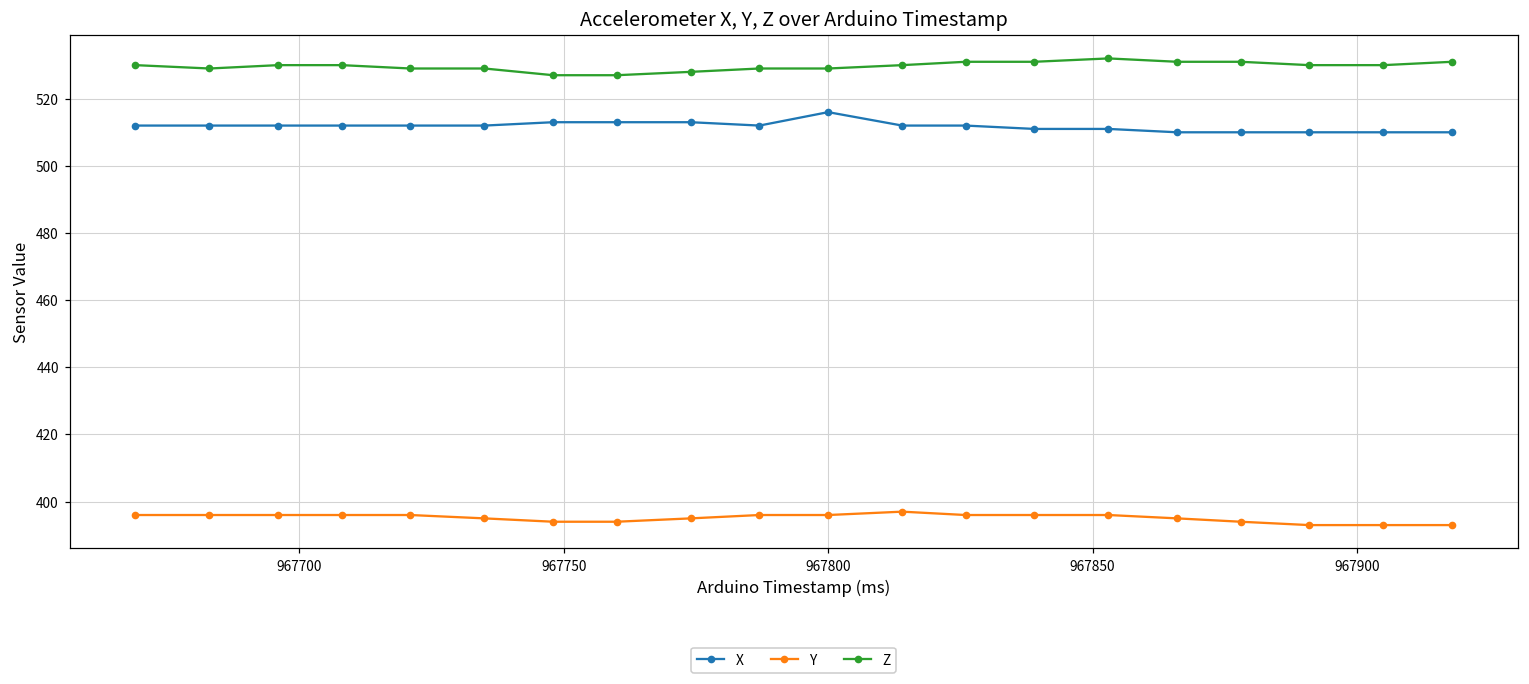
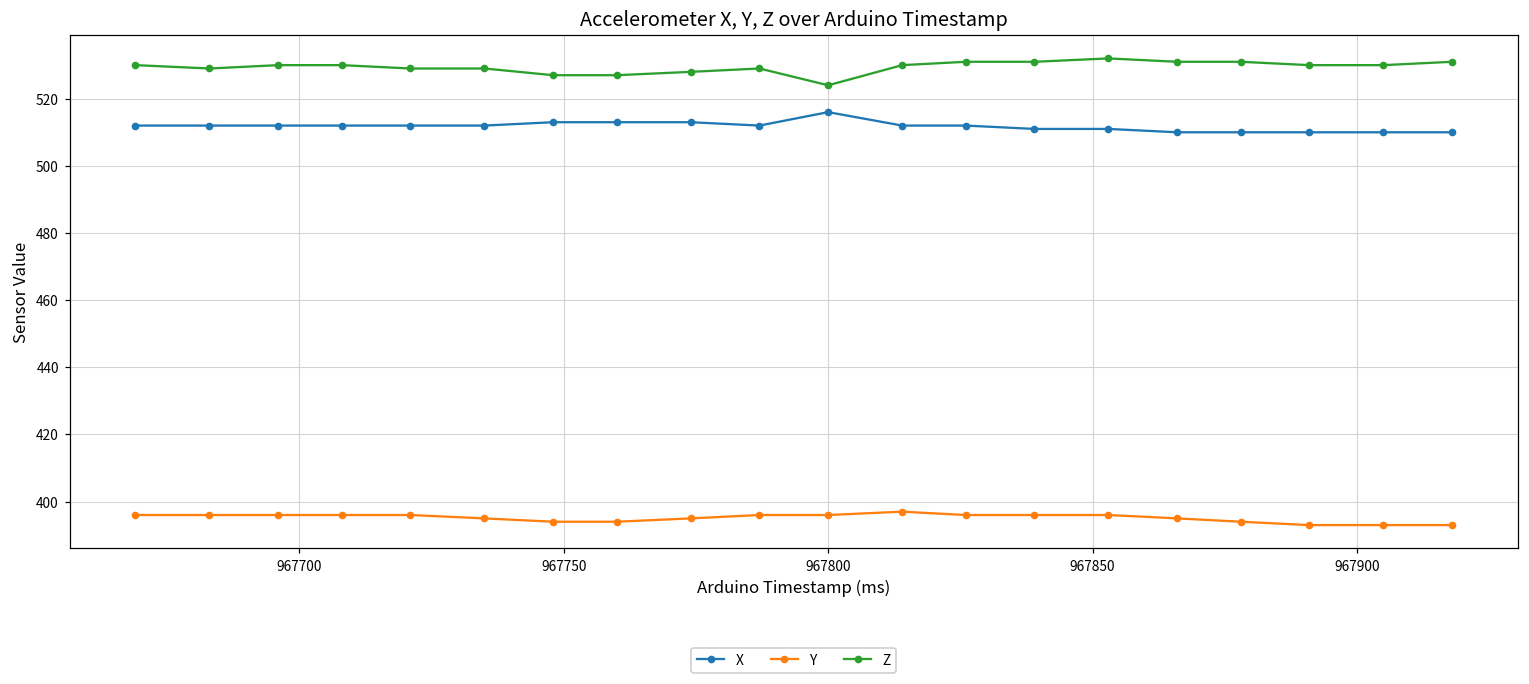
  {
    "X": {
      "967800": 516
    },
    "Y": {
      "967800": 396
    },
    "Z": {
-     "967800": 529
+     "967800": 524
    }
  }
